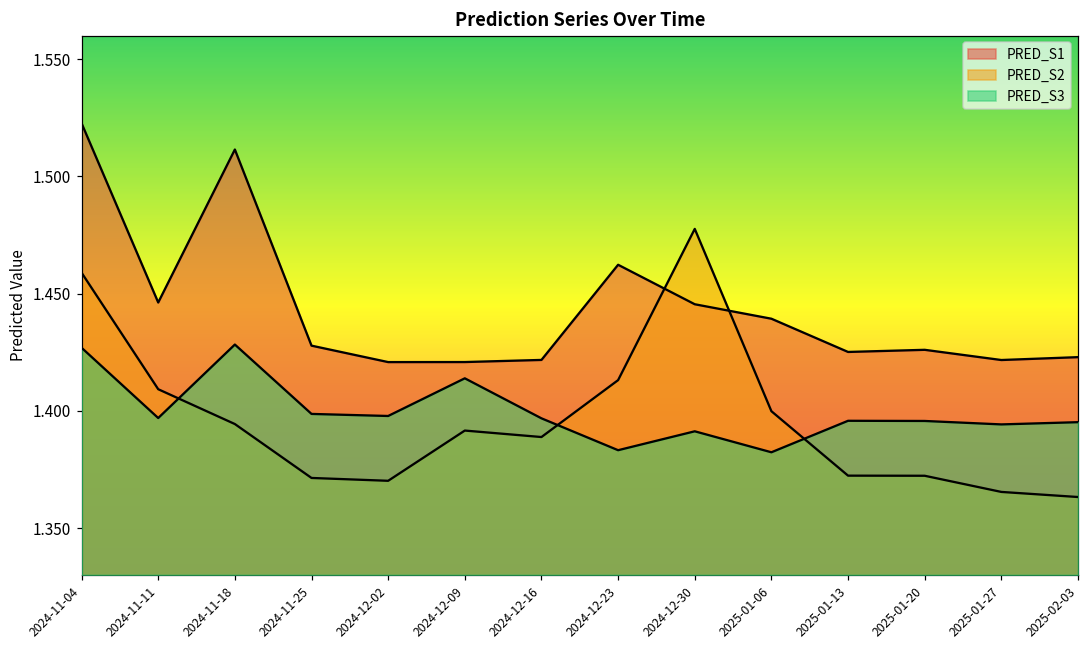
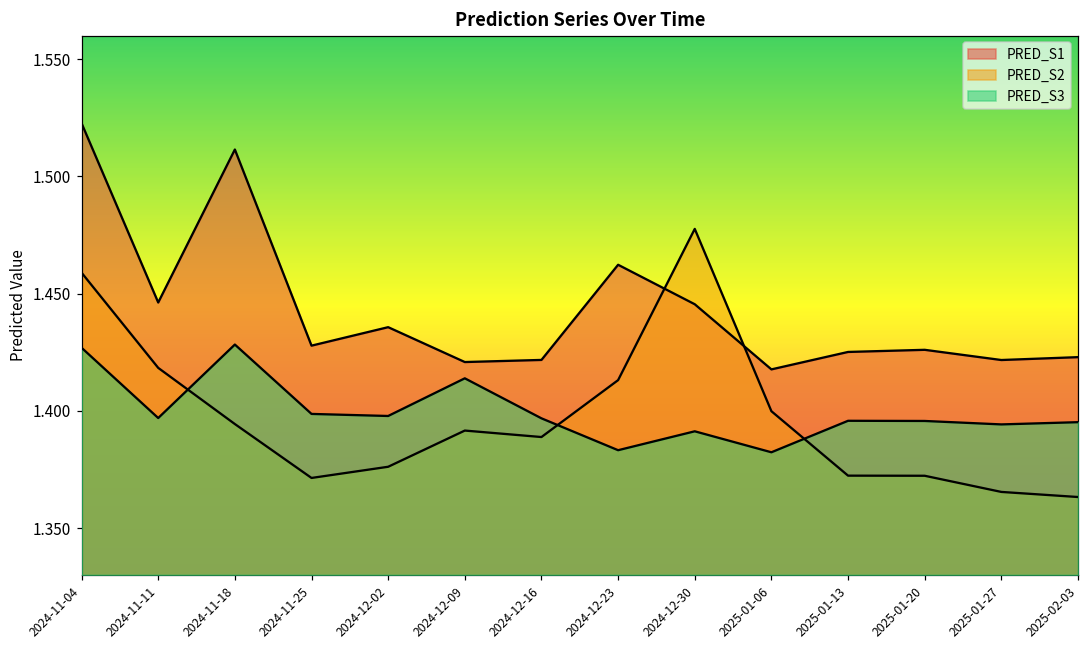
  {
    "PRED_S1": {
      "2024-11-04": 1.523,
      "2024-11-11": 1.446,
      "2024-11-18": 1.511,
      "2024-11-25": 1.428,
-     "2024-12-02": 1.421,
+     "2024-12-02": 1.436,
      "2024-12-09": 1.421,
      "2024-12-16": 1.422,
      "2024-12-23": 1.462,
      "2024-12-30": 1.445,
-     "2025-01-06": 1.439,
+     "2025-01-06": 1.418,
      "2025-01-13": 1.425,
      "2025-01-20": 1.426,
      "2025-01-27": 1.422,
      "2025-02-03": 1.423
    },
    "PRED_S2": {
      "2024-11-04": 1.459,
-     "2024-11-11": 1.409,
+     "2024-11-11": 1.418,
      "2024-11-18": 1.394,
      "2024-11-25": 1.371,
-     "2024-12-02": 1.370,
+     "2024-12-02": 1.376,
      "2024-12-09": 1.392,
      "2024-12-16": 1.389,
      "2024-12-23": 1.413,
      "2024-12-30": 1.478,
      "2025-01-06": 1.400,
      "2025-01-13": 1.372,
      "2025-01-20": 1.372,
      "2025-01-27": 1.365,
      "2025-02-03": 1.363
    },
    "PRED_S3": {
      "2024-11-04": 1.427,
      "2024-11-11": 1.397,
      "2024-11-18": 1.428,
      "2024-11-25": 1.399,
      "2024-12-02": 1.398,
      "2024-12-09": 1.414,
      "2024-12-16": 1.397,
      "2024-12-23": 1.383,
      "2024-12-30": 1.391,
      "2025-01-06": 1.382,
      "2025-01-13": 1.396,
      "2025-01-20": 1.396,
      "2025-01-27": 1.394,
      "2025-02-03": 1.395
    }
  }
